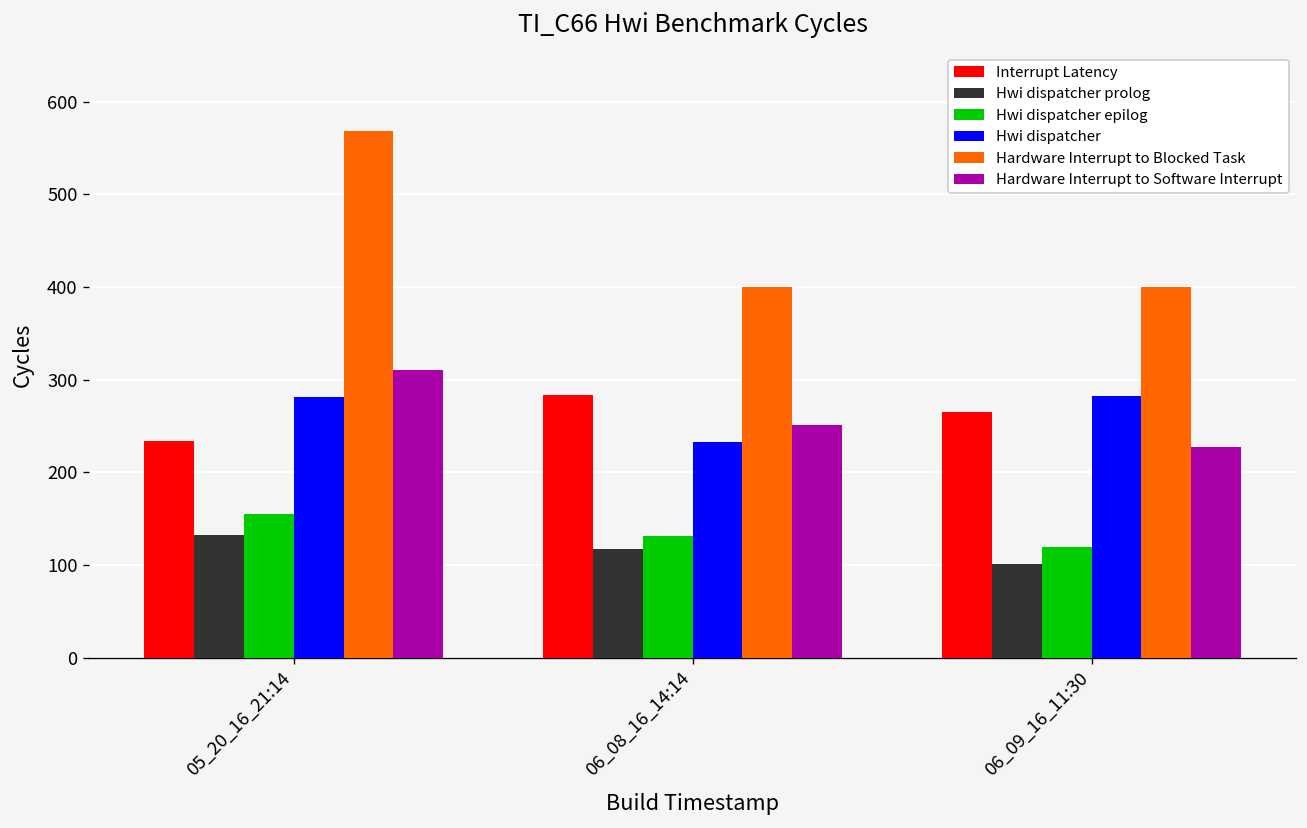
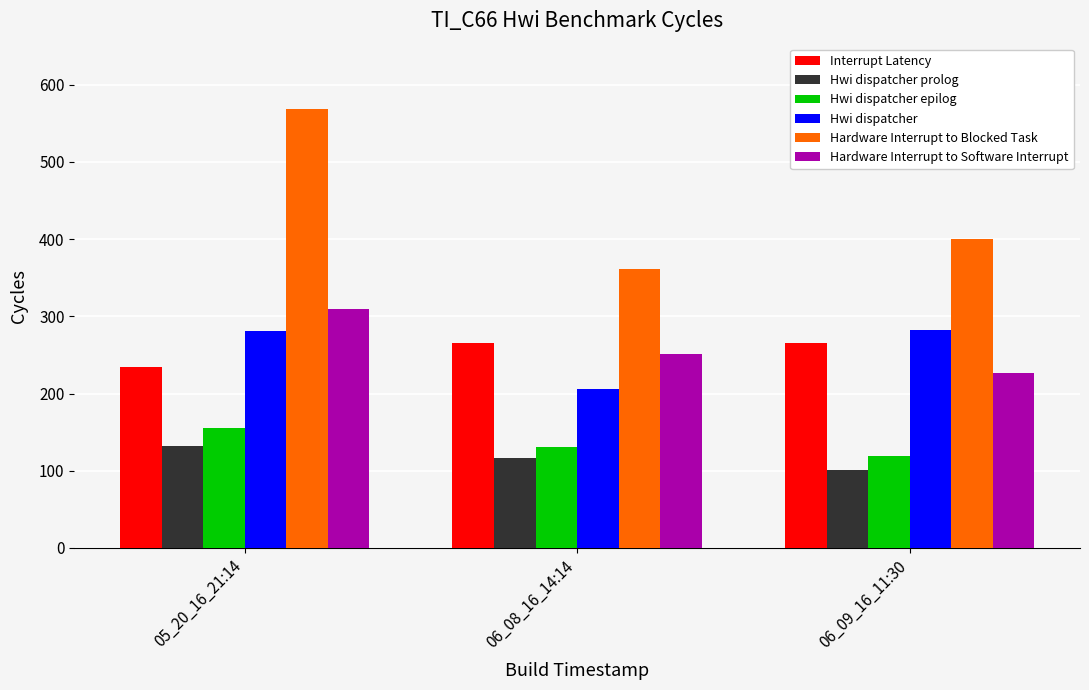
  {
    "Interrupt Latency": {
      "05_20_16_21:14": 230,
-     "06_08_16_14:14": 280,
+     "06_08_16_14:14": 270,
      "06_09_16_11:30": 270
    },
    "Hwi dispatcher prolog": {
      "05_20_16_21:14": 130,
      "06_08_16_14:14": 120,
      "06_09_16_11:30": 100
    },
    "Hwi dispatcher epilog": {
      "05_20_16_21:14": 160,
      "06_08_16_14:14": 130,
      "06_09_16_11:30": 120
    },
    "Hwi dispatcher": {
      "05_20_16_21:14": 280,
-     "06_08_16_14:14": 230,
+     "06_08_16_14:14": 210,
      "06_09_16_11:30": 280
    },
    "Hardware Interrupt to Blocked Task": {
      "05_20_16_21:14": 570,
-     "06_08_16_14:14": 400,
+     "06_08_16_14:14": 360,
      "06_09_16_11:30": 400
    },
    "Hardware Interrupt to Software Interrupt": {
      "05_20_16_21:14": 310,
      "06_08_16_14:14": 250,
      "06_09_16_11:30": 230
    }
  }
